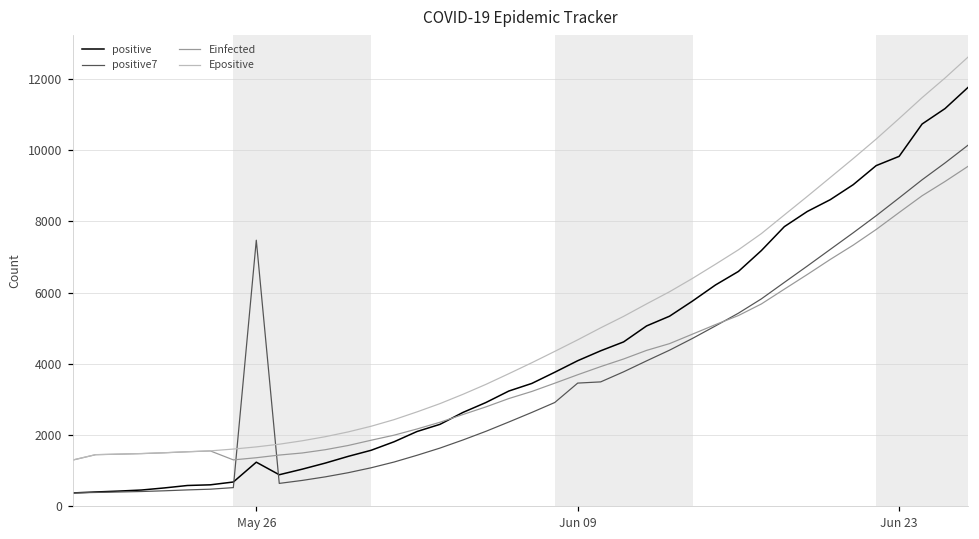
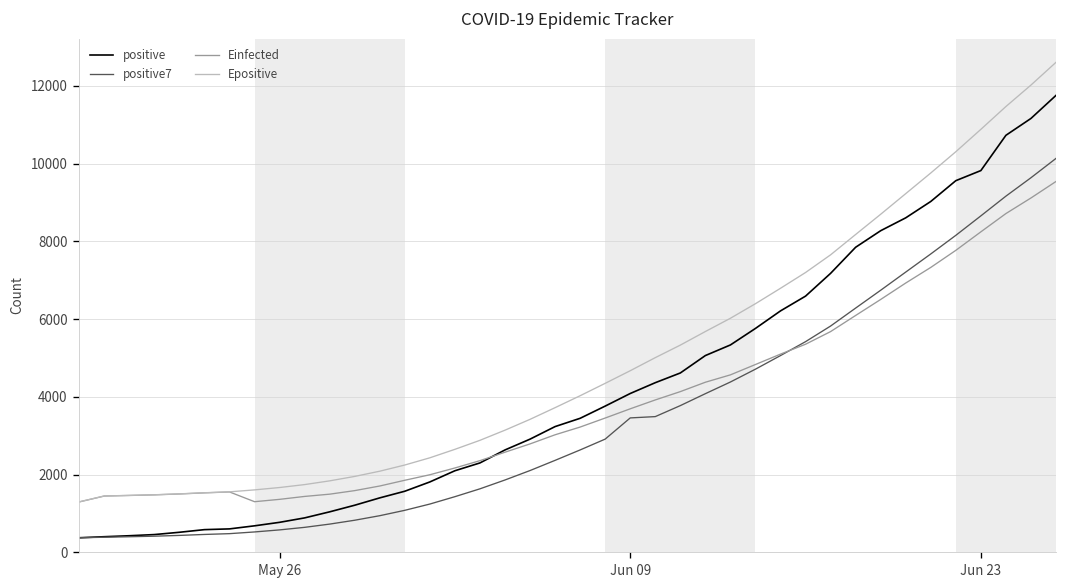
  {
    "positive": {
-     "May 26": 1200,
+     "May 26": 800,
      "Jun 09": 4100,
      "Jun 23": 9800
    },
    "positive7": {
-     "May 26": 7500,
+     "May 26": 600,
      "Jun 09": 3500,
      "Jun 23": 8700
    }
  }
